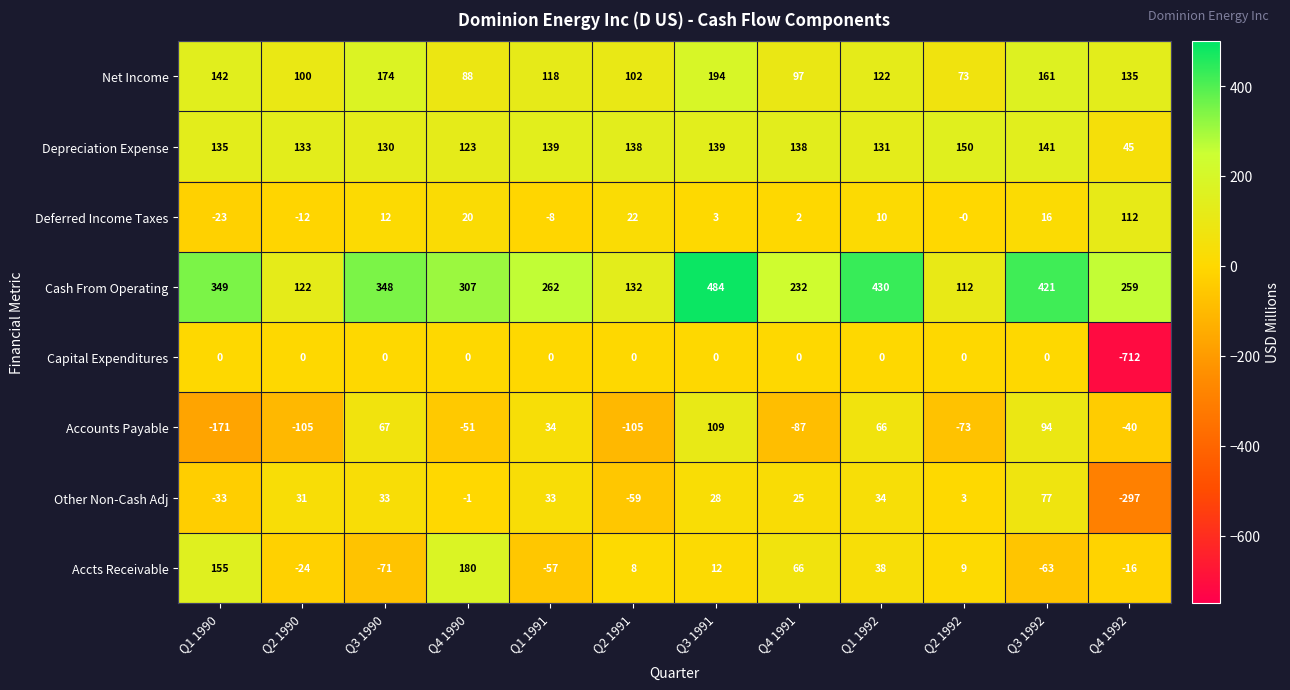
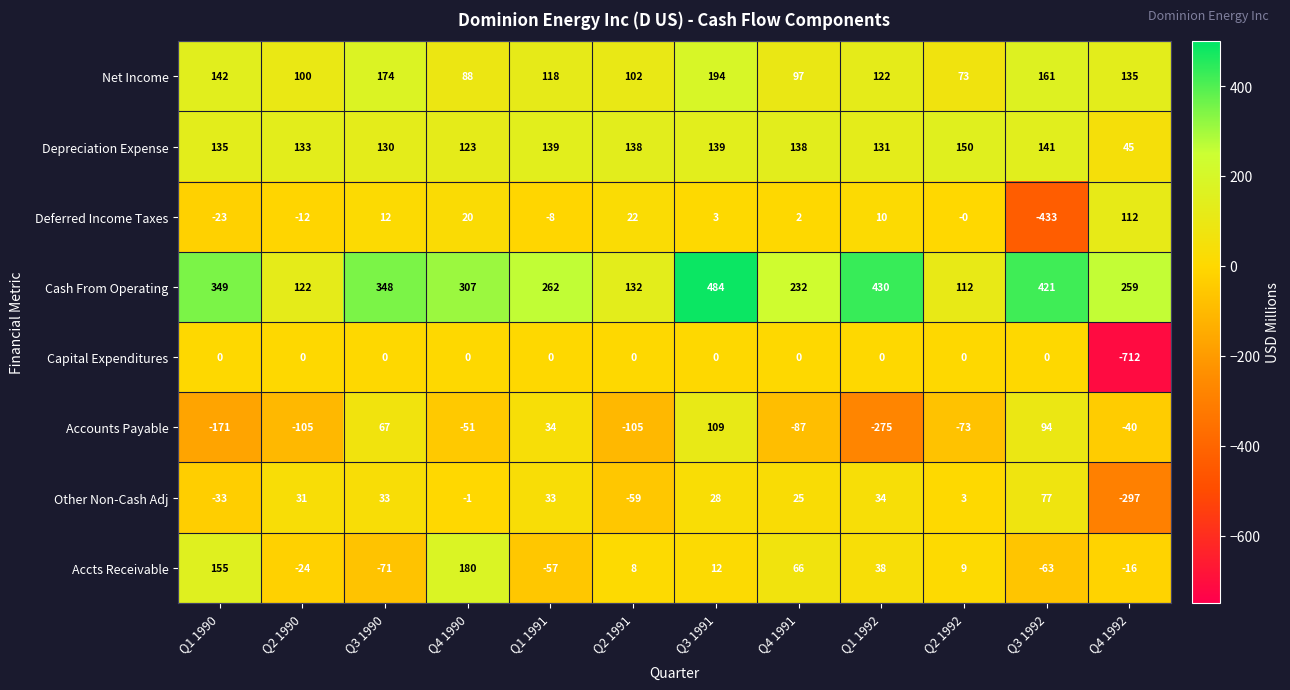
  {
    "Net Income": {
      "Q1 1990": 142,
      "Q2 1990": 100,
      "Q3 1990": 174,
      "Q4 1990": 88,
      "Q1 1991": 118,
      "Q2 1991": 102,
      "Q3 1991": 194,
      "Q4 1991": 97,
      "Q1 1992": 122,
      "Q2 1992": 73,
      "Q3 1992": 161,
      "Q4 1992": 135
    },
    "Depreciation Expense": {
      "Q1 1990": 135,
      "Q2 1990": 133,
      "Q3 1990": 130,
      "Q4 1990": 123,
      "Q1 1991": 139,
      "Q2 1991": 138,
      "Q3 1991": 139,
      "Q4 1991": 138,
      "Q1 1992": 131,
      "Q2 1992": 150,
      "Q3 1992": 141,
      "Q4 1992": 45
    },
    "Deferred Income Taxes": {
      "Q1 1990": -23,
      "Q2 1990": -12,
      "Q3 1990": 12,
      "Q4 1990": 20,
      "Q1 1991": -8,
      "Q2 1991": 22,
      "Q3 1991": 3,
      "Q4 1991": 2,
      "Q1 1992": 10,
      "Q2 1992": -0,
-     "Q3 1992": 16,
+     "Q3 1992": -433,
      "Q4 1992": 112
    },
    "Cash From Operating": {
      "Q1 1990": 349,
      "Q2 1990": 122,
      "Q3 1990": 348,
      "Q4 1990": 307,
      "Q1 1991": 262,
      "Q2 1991": 132,
      "Q3 1991": 484,
      "Q4 1991": 232,
      "Q1 1992": 430,
      "Q2 1992": 112,
      "Q3 1992": 421,
      "Q4 1992": 259
    },
    "Capital Expenditures": {
      "Q1 1990": 0,
      "Q2 1990": 0,
      "Q3 1990": 0,
      "Q4 1990": 0,
      "Q1 1991": 0,
      "Q2 1991": 0,
      "Q3 1991": 0,
      "Q4 1991": 0,
      "Q1 1992": 0,
      "Q2 1992": 0,
      "Q3 1992": 0,
      "Q4 1992": -712
    },
    "Accounts Payable": {
      "Q1 1990": -171,
      "Q2 1990": -105,
      "Q3 1990": 67,
      "Q4 1990": -51,
      "Q1 1991": 34,
      "Q2 1991": -105,
      "Q3 1991": 109,
      "Q4 1991": -87,
-     "Q1 1992": 66,
+     "Q1 1992": -275,
      "Q2 1992": -73,
      "Q3 1992": 94,
      "Q4 1992": -40
    },
    "Other Non-Cash Adj": {
      "Q1 1990": -33,
      "Q2 1990": 31,
      "Q3 1990": 33,
      "Q4 1990": -1,
      "Q1 1991": 33,
      "Q2 1991": -59,
      "Q3 1991": 28,
      "Q4 1991": 25,
      "Q1 1992": 34,
      "Q2 1992": 3,
      "Q3 1992": 77,
      "Q4 1992": -297
    },
    "Accts Receivable": {
      "Q1 1990": 155,
      "Q2 1990": -24,
      "Q3 1990": -71,
      "Q4 1990": 180,
      "Q1 1991": -57,
      "Q2 1991": 8,
      "Q3 1991": 12,
      "Q4 1991": 66,
      "Q1 1992": 38,
      "Q2 1992": 9,
      "Q3 1992": -63,
      "Q4 1992": -16
    }
  }
